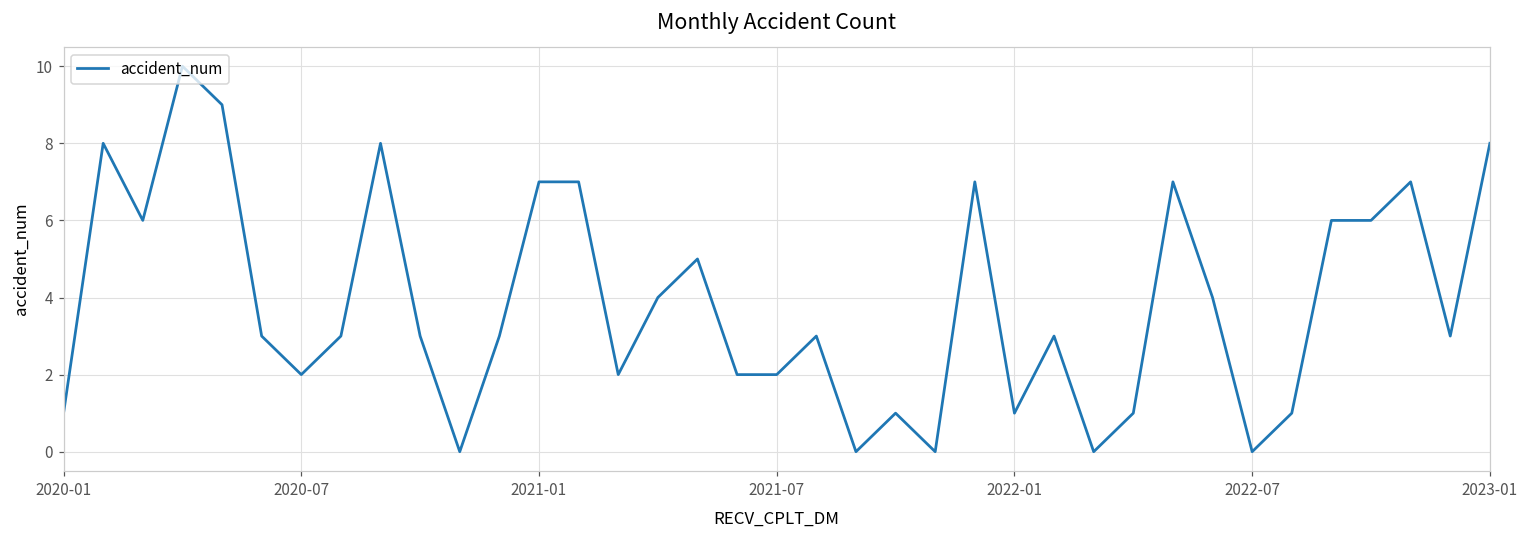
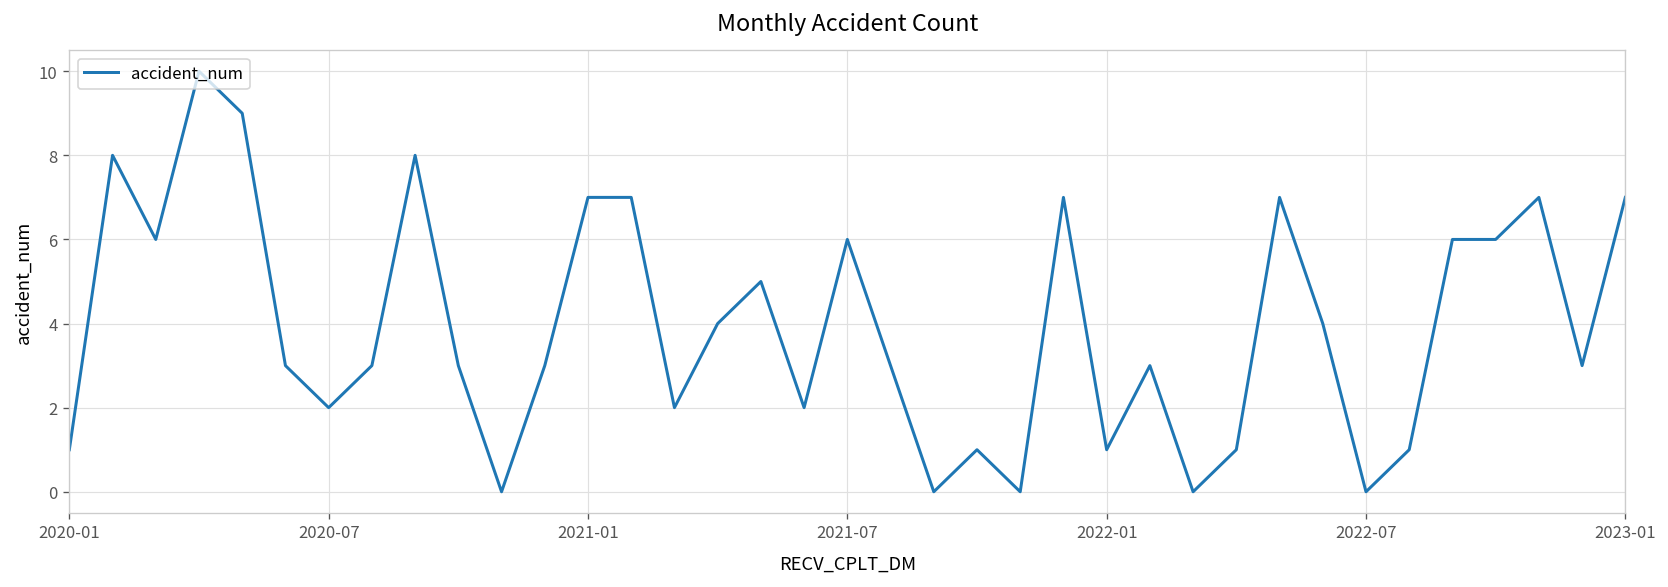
  {
    "2020-01": 1,
    "2020-07": 2,
    "2021-01": 7,
-   "2021-07": 2,
+   "2021-07": 6,
    "2022-01": 1,
    "2022-07": 0,
-   "2023-01": 8
+   "2023-01": 7
  }
